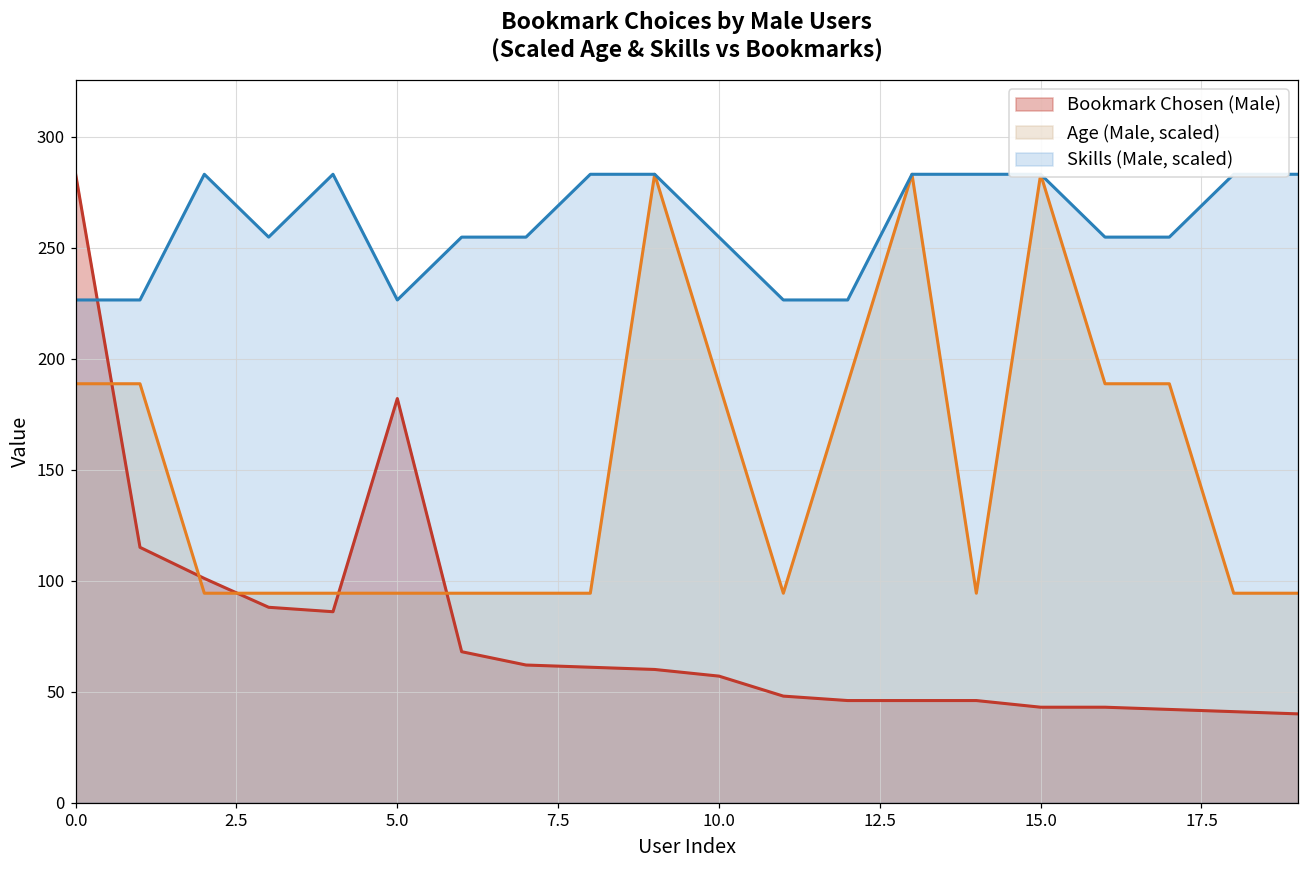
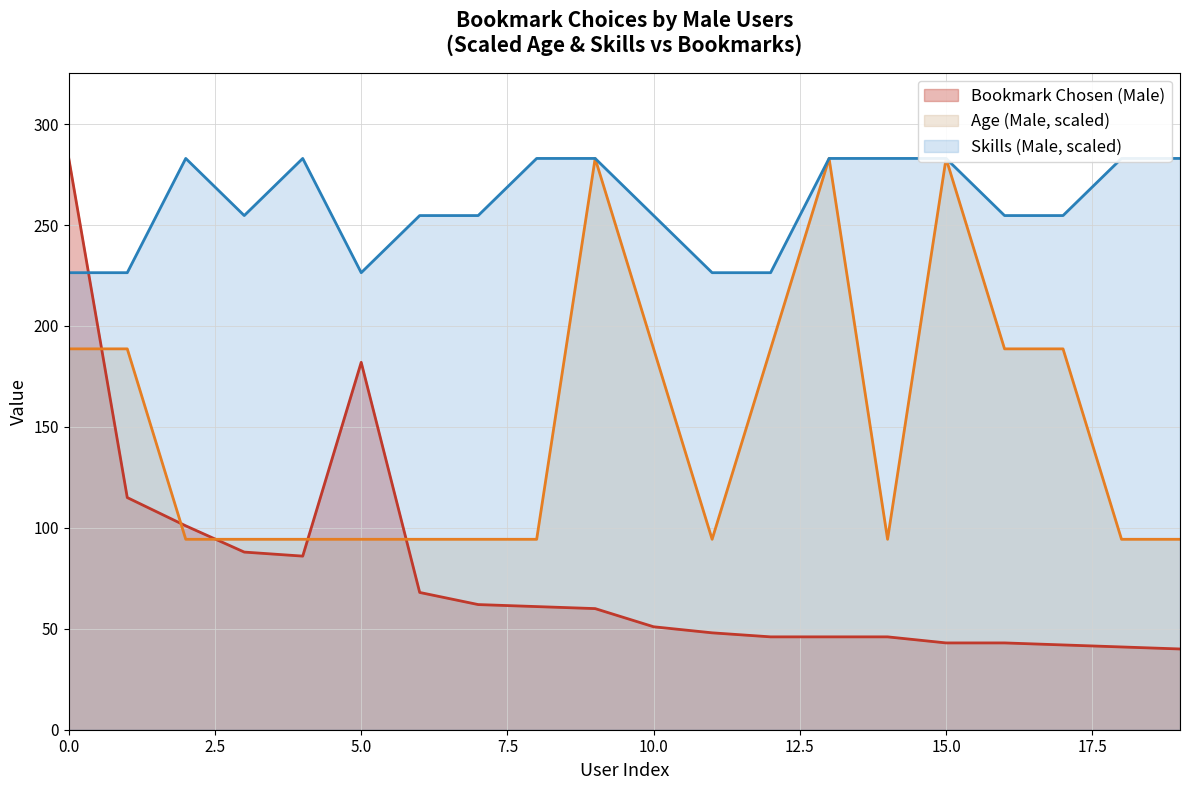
  {
    "Bookmark Chosen (Male)": {
      "0.0": 283,
      "5.0": 182,
-     "10.0": 57,
+     "10.0": 51,
      "15.0": 43
    }
  }
